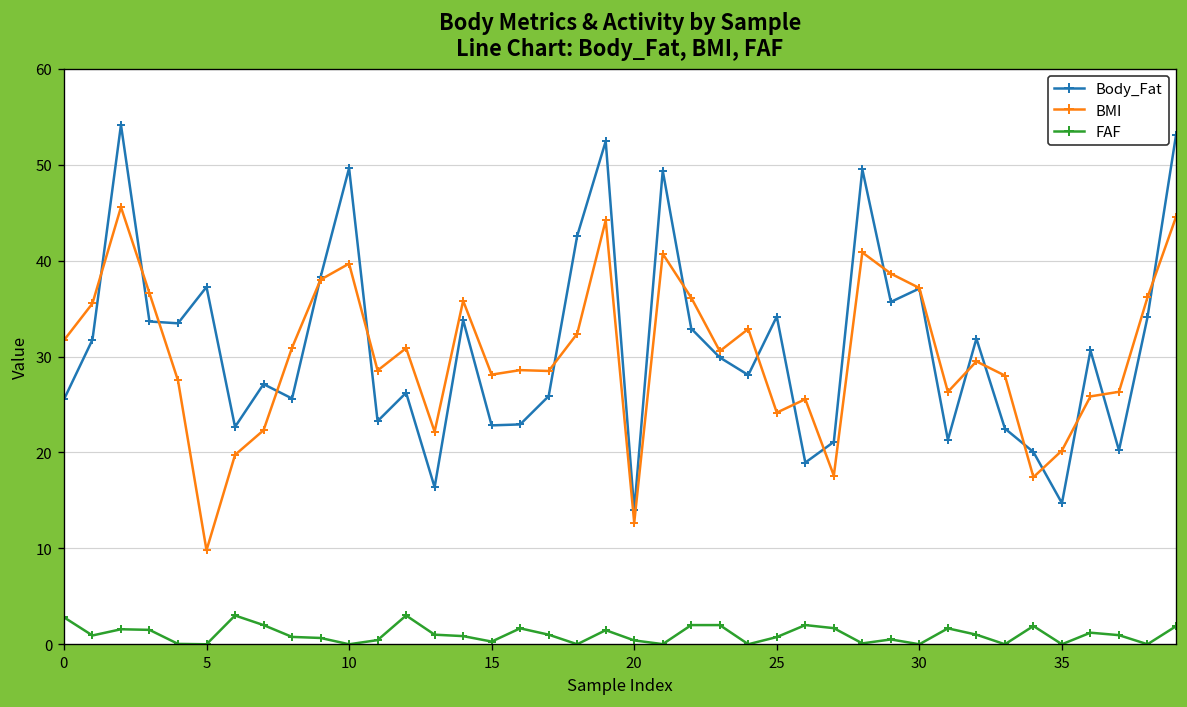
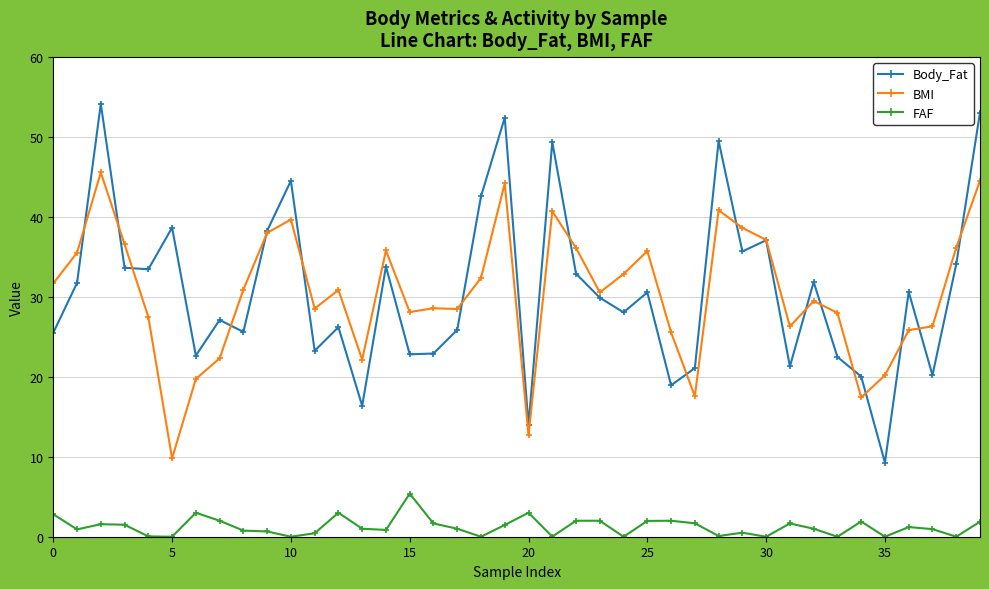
  {
    "Body_Fat": {
      "0": 26,
-     "5": 37,
-     "10": 50,
+     "5": 39,
+     "10": 45,
      "15": 23,
      "20": 14,
-     "25": 34,
-     "35": 15
+     "25": 31,
+     "35": 9
    },
    "BMI": {
      "0": 32,
      "5": 10,
      "10": 40,
      "15": 28,
      "20": 13,
-     "25": 24,
+     "25": 36,
      "35": 20
    },
    "FAF": {
      "0": 3,
      "5": 0,
      "10": 0,
-     "15": 0,
-     "20": 0,
-     "25": 1,
+     "15": 5,
+     "20": 3,
+     "25": 2,
      "30": 0,
      "35": 0
    }
  }
